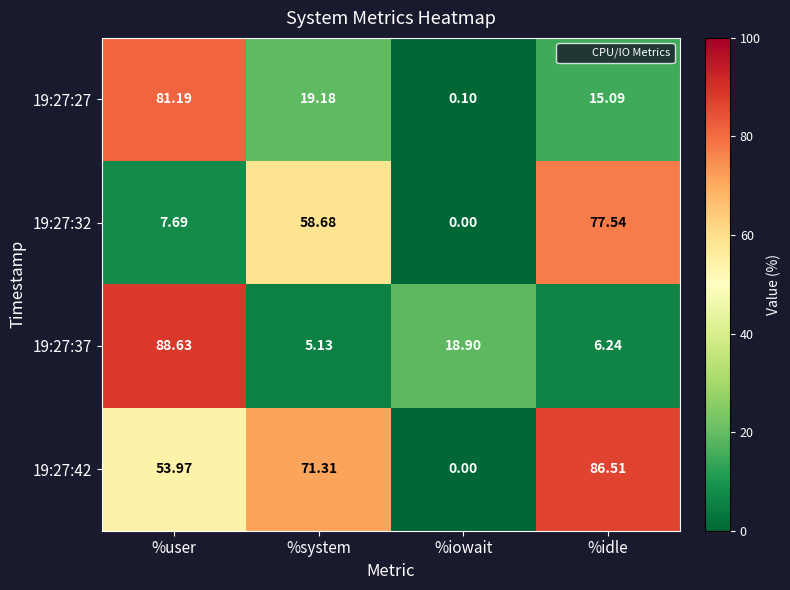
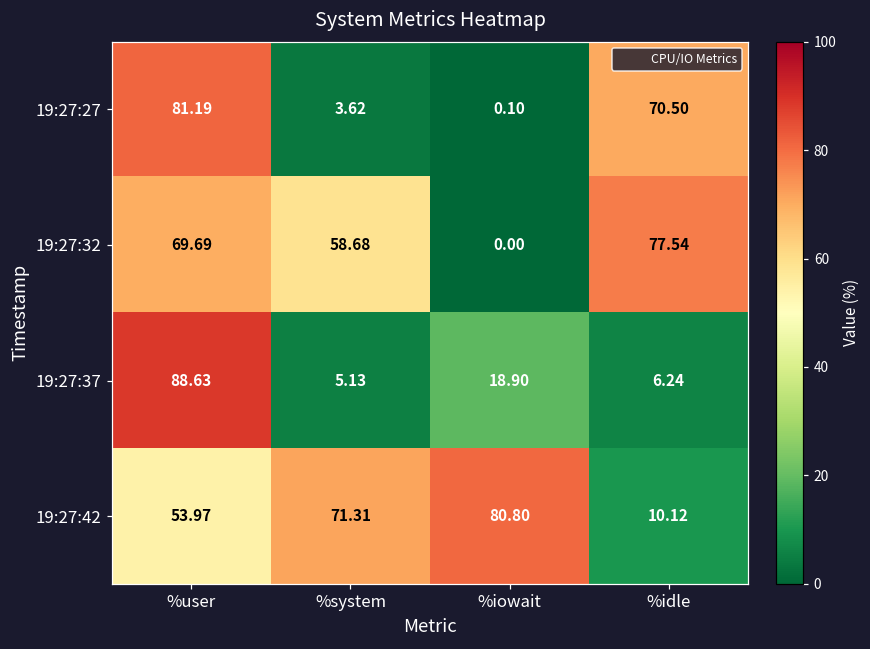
  {
    "19:27:27": {
      "%user": 81.19,
-     "%system": 19.18,
+     "%system": 3.62,
      "%iowait": 0.10,
-     "%idle": 15.09
+     "%idle": 70.50
    },
    "19:27:32": {
-     "%user": 7.69,
+     "%user": 69.69,
      "%system": 58.68,
      "%iowait": 0.00,
      "%idle": 77.54
    },
    "19:27:37": {
      "%user": 88.63,
      "%system": 5.13,
      "%iowait": 18.90,
      "%idle": 6.24
    },
    "19:27:42": {
      "%user": 53.97,
      "%system": 71.31,
-     "%iowait": 0.00,
-     "%idle": 86.51
+     "%iowait": 80.80,
+     "%idle": 10.12
    }
  }
